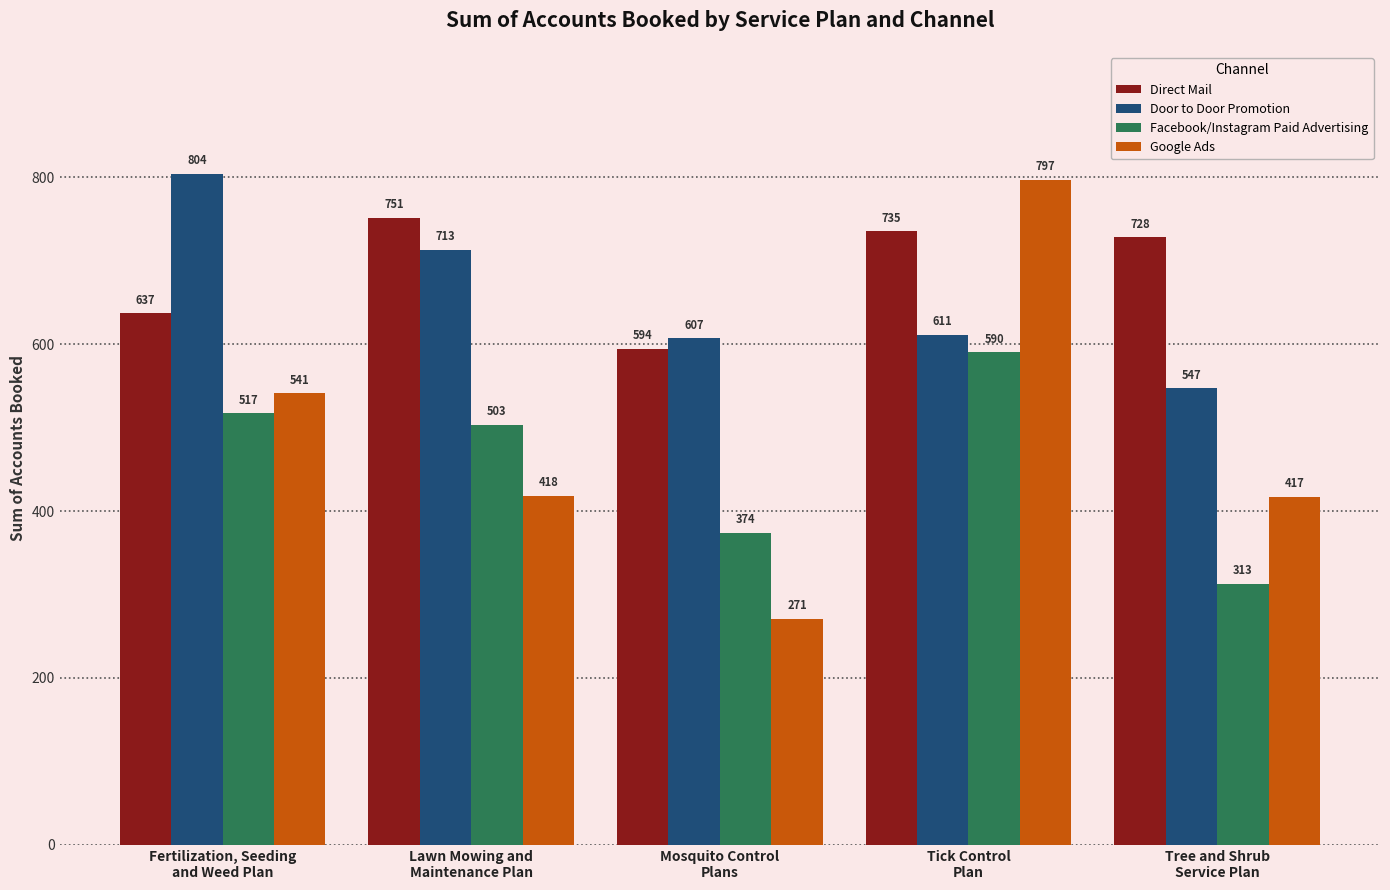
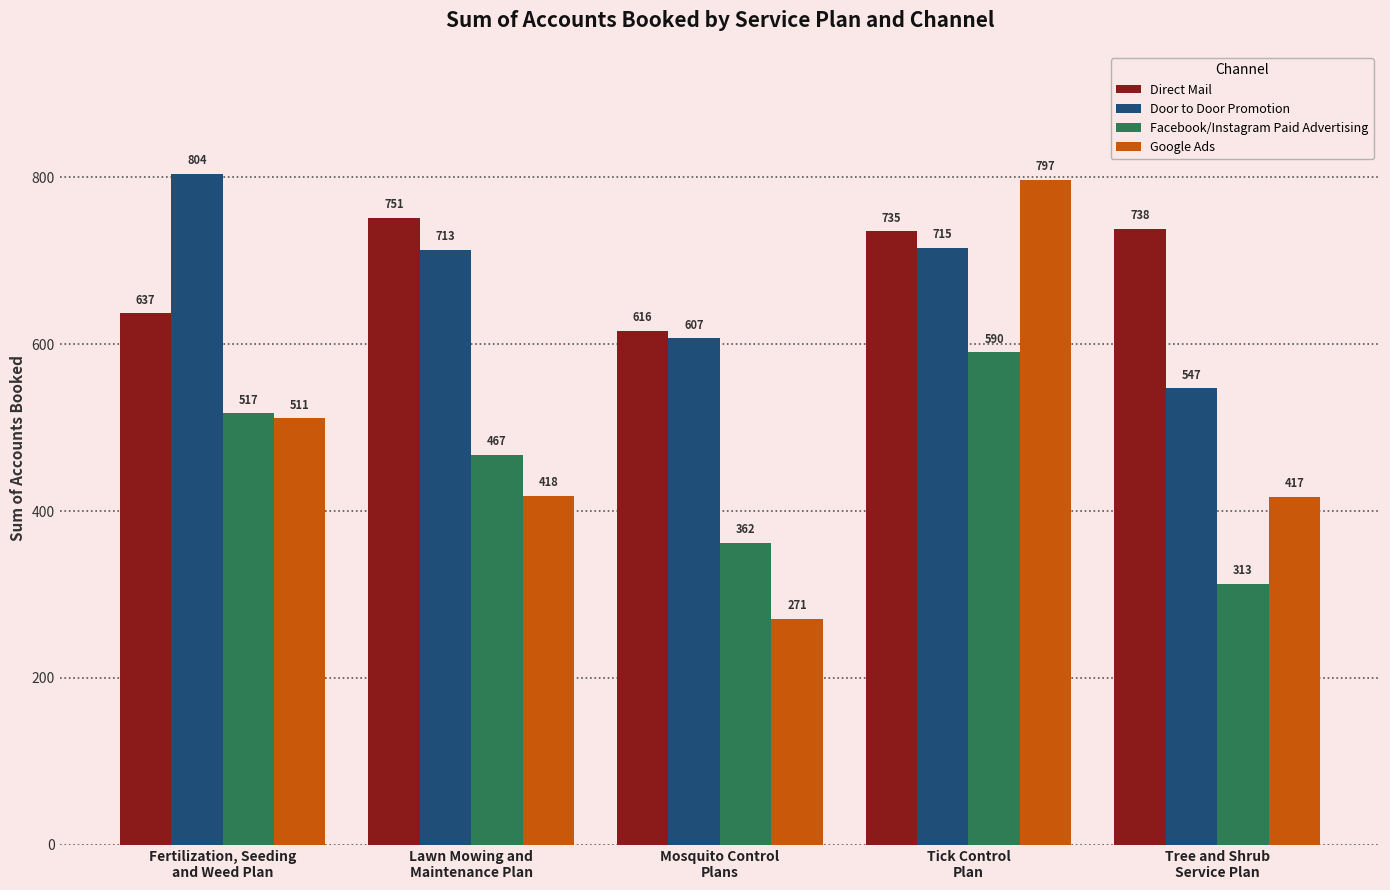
  {
    "Direct Mail": {
      "Fertilization, Seeding and Weed Plan": 637,
      "Lawn Mowing and Maintenance Plan": 751,
-     "Mosquito Control Plans": 594,
+     "Mosquito Control Plans": 616,
      "Tick Control Plan": 735,
-     "Tree and Shrub Service Plan": 728
+     "Tree and Shrub Service Plan": 738
    },
    "Door to Door Promotion": {
      "Fertilization, Seeding and Weed Plan": 804,
      "Lawn Mowing and Maintenance Plan": 713,
      "Mosquito Control Plans": 607,
-     "Tick Control Plan": 611,
+     "Tick Control Plan": 715,
      "Tree and Shrub Service Plan": 547
    },
    "Facebook/Instagram Paid Advertising": {
      "Fertilization, Seeding and Weed Plan": 517,
-     "Lawn Mowing and Maintenance Plan": 503,
-     "Mosquito Control Plans": 374,
+     "Lawn Mowing and Maintenance Plan": 467,
+     "Mosquito Control Plans": 362,
      "Tick Control Plan": 590,
      "Tree and Shrub Service Plan": 313
    },
    "Google Ads": {
-     "Fertilization, Seeding and Weed Plan": 541,
+     "Fertilization, Seeding and Weed Plan": 511,
      "Lawn Mowing and Maintenance Plan": 418,
      "Mosquito Control Plans": 271,
      "Tick Control Plan": 797,
      "Tree and Shrub Service Plan": 417
    }
  }
